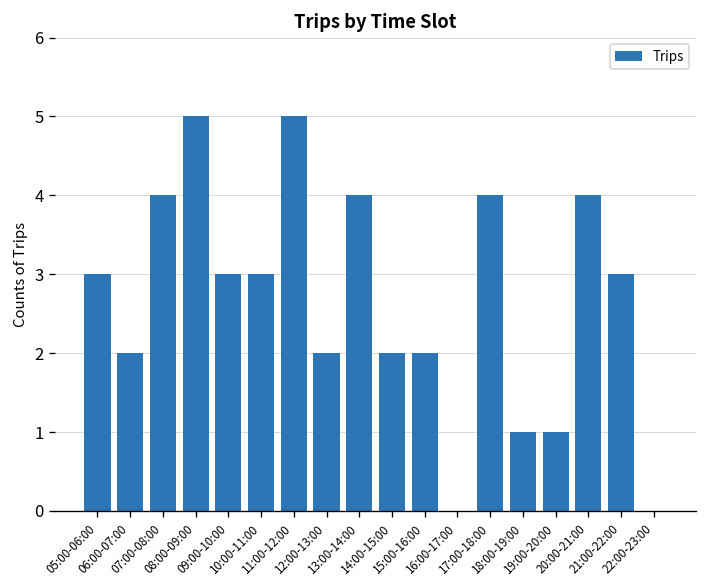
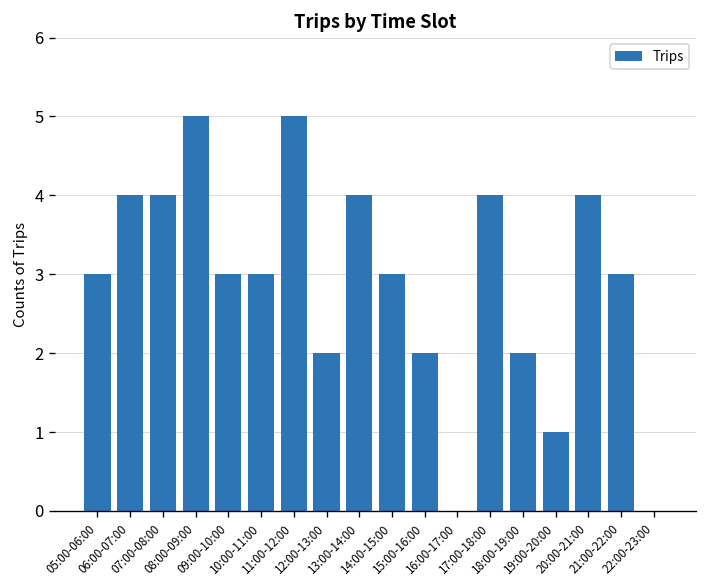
  {
    "05:00-06:00": 3,
-   "06:00-07:00": 2,
+   "06:00-07:00": 4,
    "07:00-08:00": 4,
    "08:00-09:00": 5,
    "09:00-10:00": 3,
    "10:00-11:00": 3,
    "11:00-12:00": 5,
    "12:00-13:00": 2,
    "13:00-14:00": 4,
-   "14:00-15:00": 2,
+   "14:00-15:00": 3,
    "15:00-16:00": 2,
    "16:00-17:00": 0,
    "17:00-18:00": 4,
-   "18:00-19:00": 1,
+   "18:00-19:00": 2,
    "19:00-20:00": 1,
    "20:00-21:00": 4,
    "21:00-22:00": 3,
    "22:00-23:00": 0
  }
